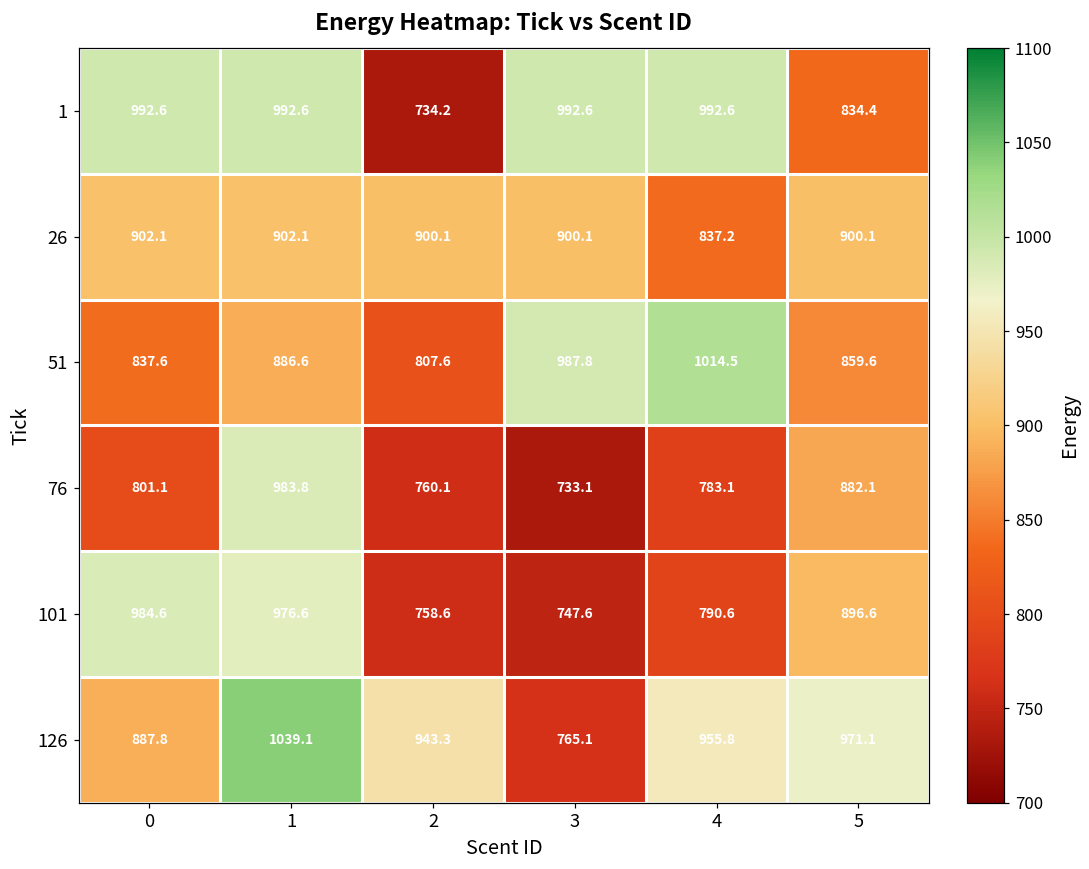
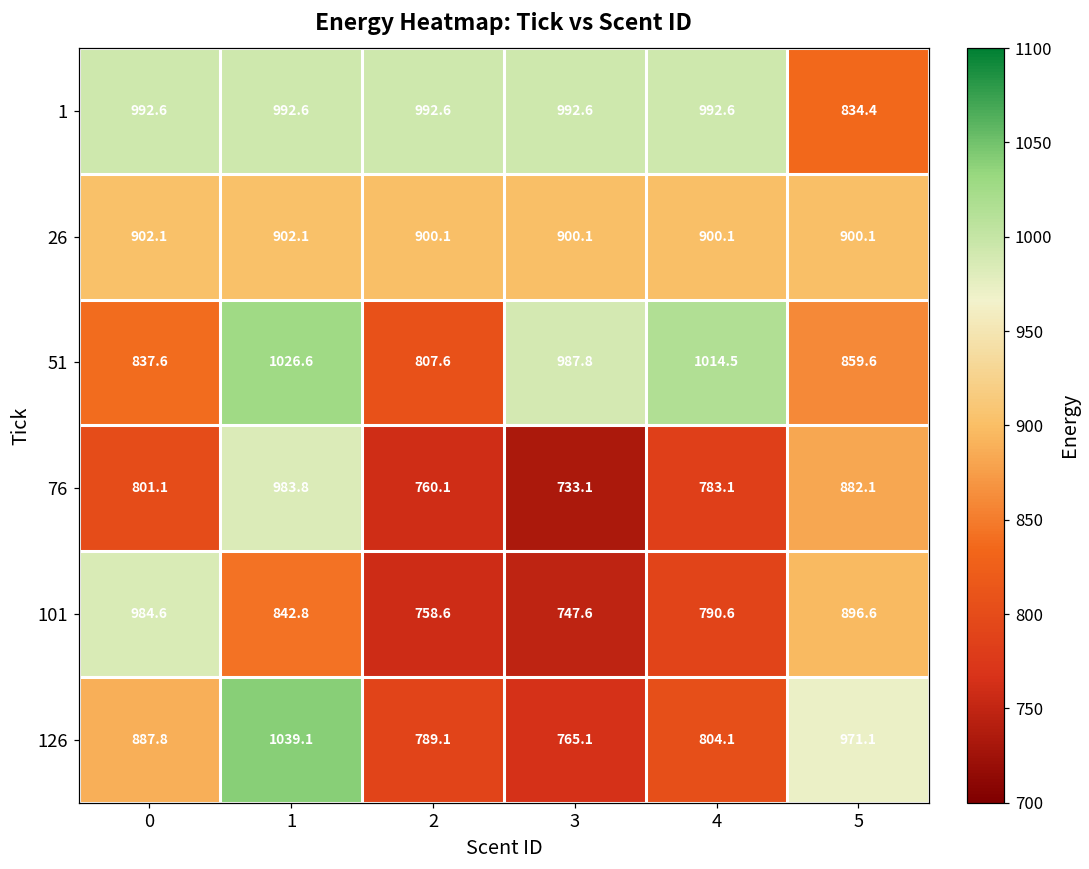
  {
    "1": {
      "0": 992.6,
      "1": 992.6,
-     "2": 734.2,
+     "2": 992.6,
      "3": 992.6,
      "4": 992.6,
      "5": 834.4
    },
    "26": {
      "0": 902.1,
      "1": 902.1,
      "2": 900.1,
      "3": 900.1,
-     "4": 837.2,
+     "4": 900.1,
      "5": 900.1
    },
    "51": {
      "0": 837.6,
-     "1": 886.6,
+     "1": 1026.6,
      "2": 807.6,
      "3": 987.8,
      "4": 1014.5,
      "5": 859.6
    },
    "76": {
      "0": 801.1,
      "1": 983.8,
      "2": 760.1,
      "3": 733.1,
      "4": 783.1,
      "5": 882.1
    },
    "101": {
      "0": 984.6,
-     "1": 976.6,
+     "1": 842.8,
      "2": 758.6,
      "3": 747.6,
      "4": 790.6,
      "5": 896.6
    },
    "126": {
      "0": 887.8,
      "1": 1039.1,
-     "2": 943.3,
+     "2": 789.1,
      "3": 765.1,
-     "4": 955.8,
+     "4": 804.1,
      "5": 971.1
    }
  }
